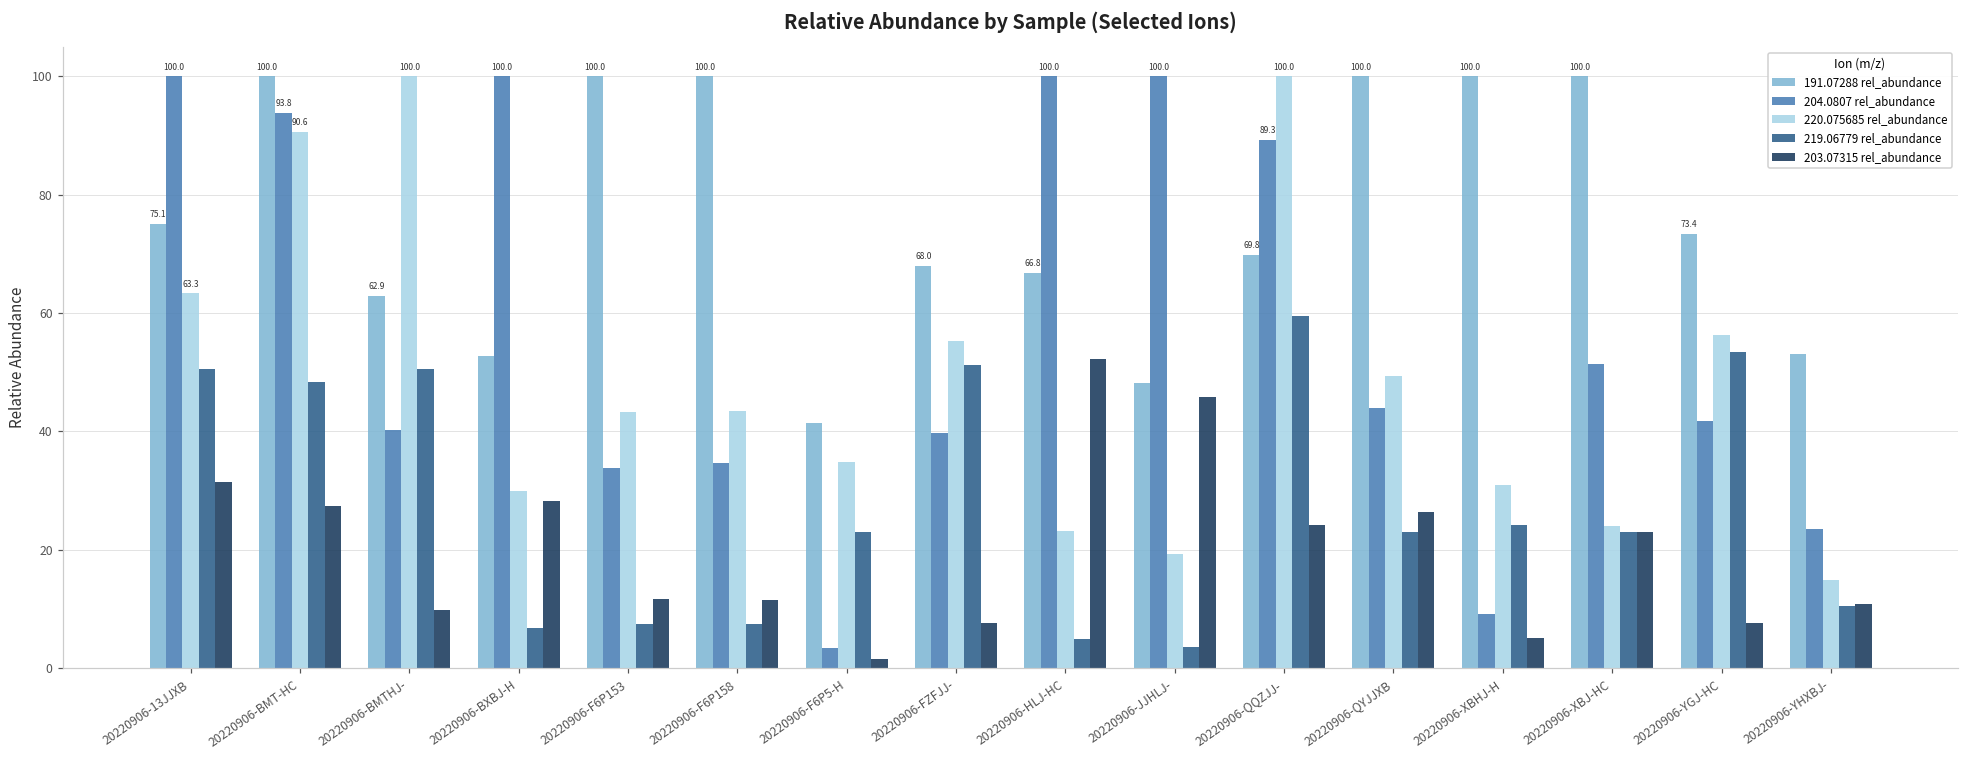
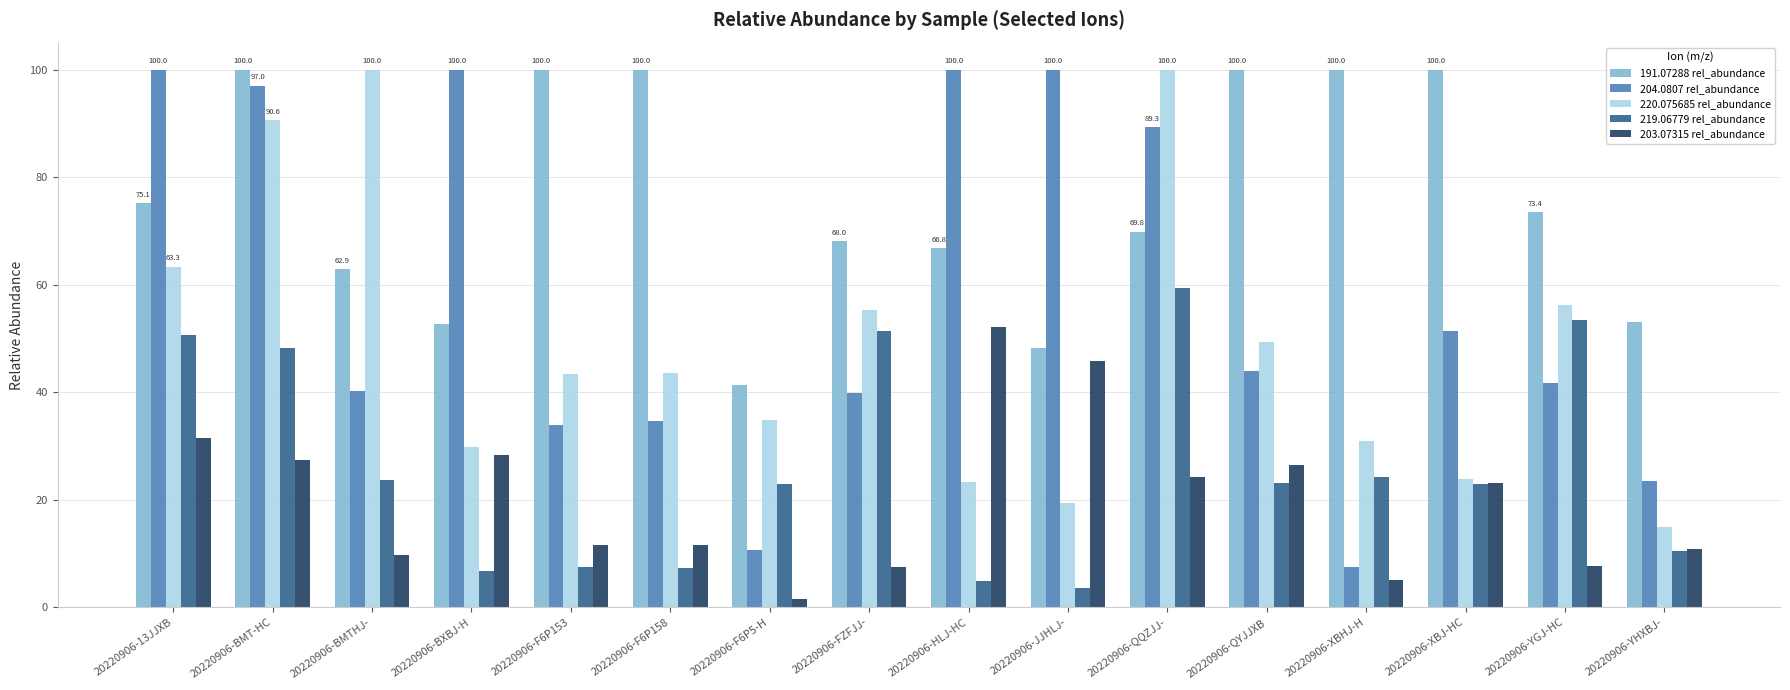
  {
    "204.0807 rel_abundance": {
      "20220906-13JJXB": 100.0,
-     "20220906-BMT-HC": 93.8,
+     "20220906-BMT-HC": 97.0,
      "20220906-BXBJ-H": 100.0,
-     "20220906-F6P5-H": 3,
+     "20220906-F6P5-H": 11,
      "20220906-HLJ-HC": 100.0,
      "20220906-JJHLJ-": 100.0,
      "20220906-QQZJJ-": 89.3,
-     "20220906-XBHJ-H": 9
+     "20220906-XBHJ-H": 7
    },
    "219.06779 rel_abundance": {
      "20220906-13JJXB": 51,
      "20220906-BMT-HC": 48,
-     "20220906-BMTHJ-": 51,
+     "20220906-BMTHJ-": 24,
      "20220906-BXBJ-H": 7,
      "20220906-F6P153": 8,
      "20220906-F6P158": 7,
      "20220906-F6P5-H": 23,
      "20220906-FZFJJ-": 51,
      "20220906-HLJ-HC": 5,
      "20220906-JJHLJ-": 4,
      "20220906-QQZJJ-": 59,
      "20220906-QYJJXB": 23,
      "20220906-XBHJ-H": 24,
      "20220906-XBJ-HC": 23,
      "20220906-YGJ-HC": 53,
      "20220906-YHXBJ-": 10
    },
    "203.07315 rel_abundance": {
      "20220906-13JJXB": 31,
      "20220906-BMT-HC": 27,
      "20220906-BMTHJ-": 10,
      "20220906-BXBJ-H": 28,
      "20220906-F6P153": 12,
      "20220906-F6P158": 12,
      "20220906-F6P5-H": 2,
      "20220906-FZFJJ-": 8,
      "20220906-HLJ-HC": 52,
      "20220906-JJHLJ-": 46,
      "20220906-QQZJJ-": 24,
      "20220906-QYJJXB": 26,
      "20220906-XBHJ-H": 5,
      "20220906-XBJ-HC": 23,
      "20220906-YGJ-HC": 8,
      "20220906-YHXBJ-": 11
    }
  }
